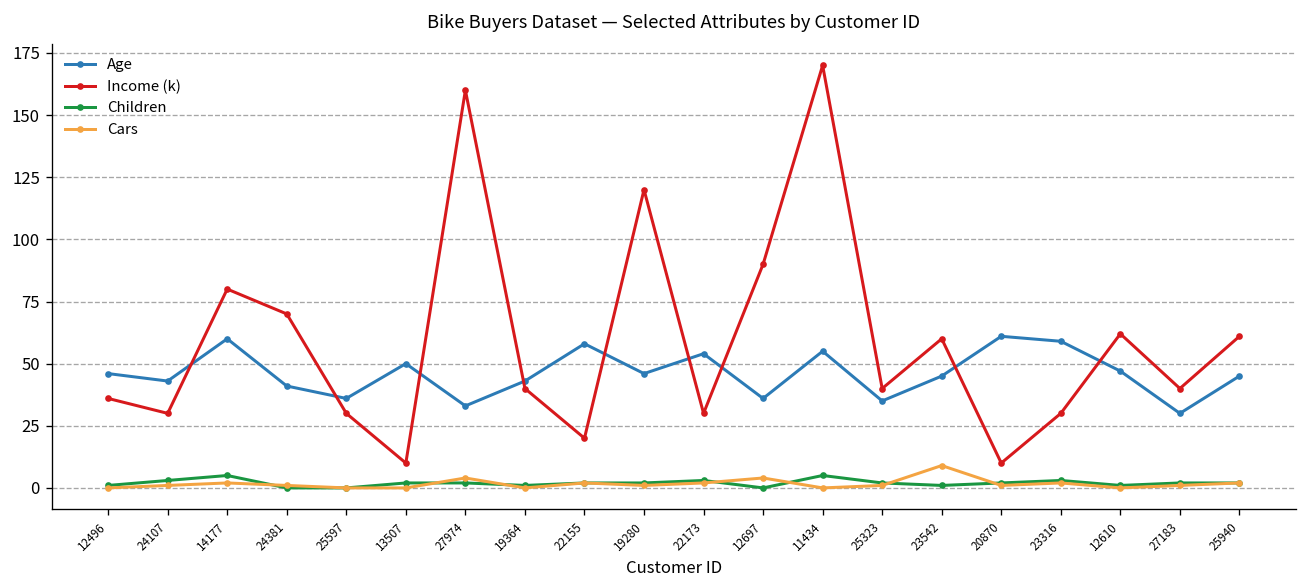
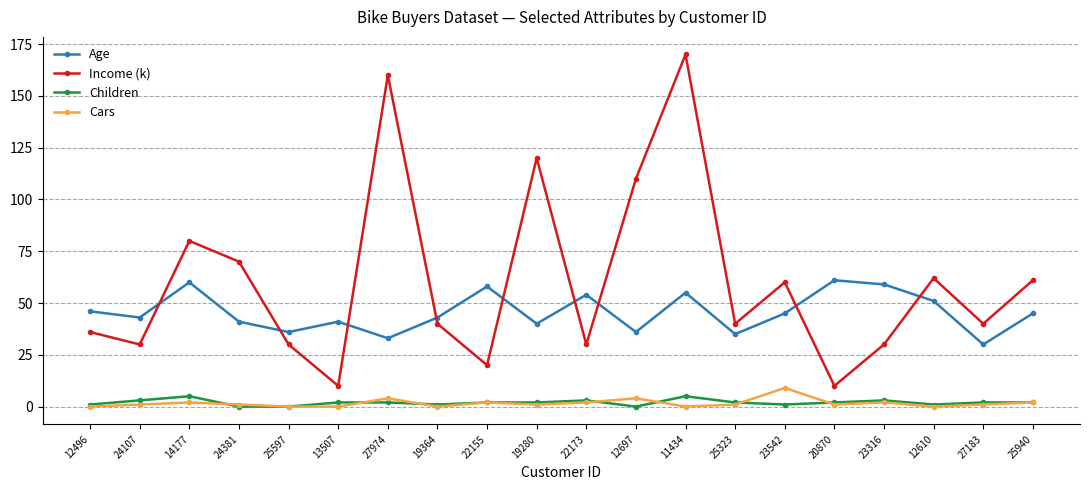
  {
    "Age": {
      "12496": 46,
      "24107": 43,
      "14177": 60,
      "24381": 41,
      "25597": 36,
-     "13507": 50,
+     "13507": 41,
      "27974": 33,
      "19364": 43,
      "22155": 58,
-     "19280": 46,
+     "19280": 40,
      "22173": 54,
      "12697": 36,
      "11434": 55,
      "25323": 35,
      "23542": 45,
      "20870": 61,
      "23316": 59,
-     "12610": 47,
+     "12610": 51,
      "27183": 30,
      "25940": 45
    },
    "Income (k)": {
      "12496": 36,
      "24107": 30,
      "14177": 80,
      "24381": 70,
      "25597": 30,
      "13507": 10,
      "27974": 160,
      "19364": 40,
      "22155": 20,
      "19280": 120,
      "22173": 30,
-     "12697": 90,
+     "12697": 110,
      "11434": 170,
      "25323": 40,
      "23542": 60,
      "20870": 10,
      "23316": 30,
      "12610": 62,
      "27183": 40,
      "25940": 61
    },
    "Children": {
      "24107": 3,
      "14177": 5,
      "13507": 2,
      "27974": 2,
      "12697": 0,
      "11434": 5,
      "23542": 1
    },
    "Cars": {
      "24107": 1,
      "14177": 2,
      "13507": 0,
      "27974": 4,
      "12697": 4,
      "11434": 0,
      "23542": 9
    }
  }
